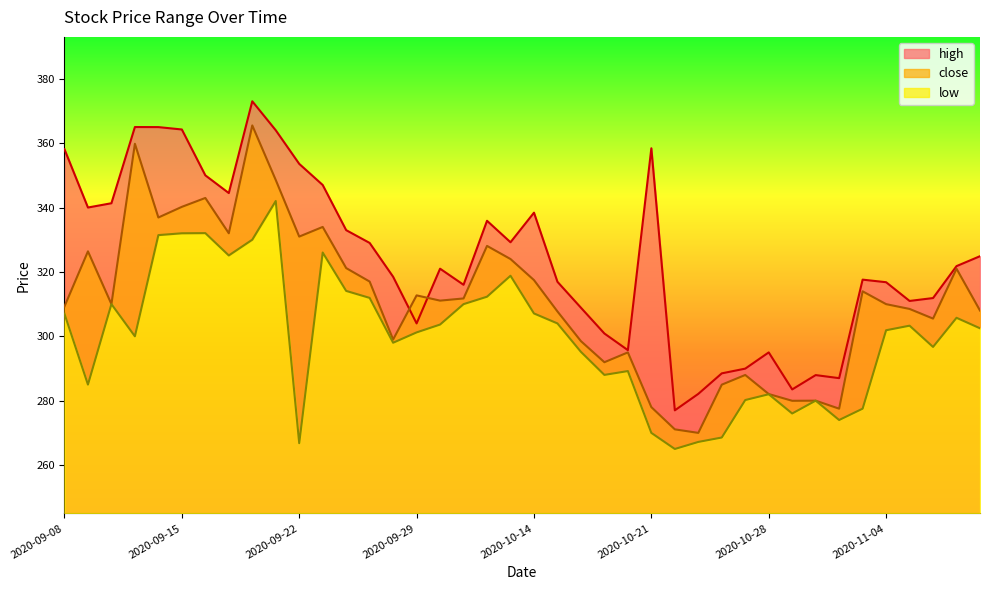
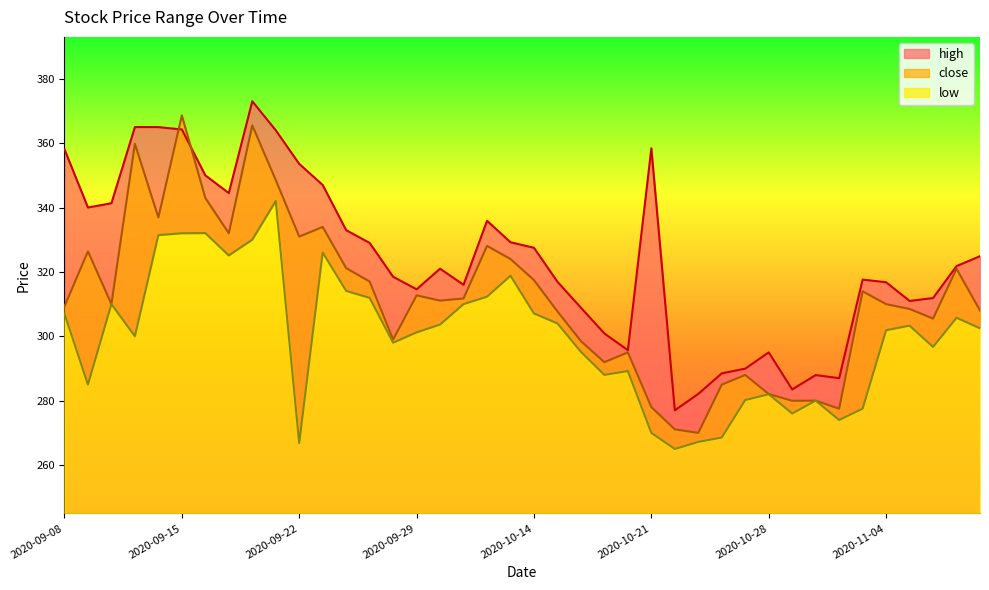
  {
    "high": {
      "2020-09-08": 358,
      "2020-09-15": 364,
      "2020-09-22": 354,
-     "2020-09-29": 304,
-     "2020-10-14": 338,
+     "2020-09-29": 315,
+     "2020-10-14": 328,
      "2020-10-21": 358,
      "2020-10-28": 295,
      "2020-11-04": 317
    },
    "close": {
      "2020-09-08": 309,
-     "2020-09-15": 340,
+     "2020-09-15": 369,
      "2020-09-22": 331,
      "2020-09-29": 313,
      "2020-10-14": 317,
      "2020-10-21": 278,
      "2020-11-04": 310
    },
    "low": {
      "2020-09-08": 307,
      "2020-09-15": 332,
      "2020-09-22": 267,
      "2020-09-29": 301,
      "2020-10-14": 307,
      "2020-10-21": 270,
      "2020-11-04": 302
    }
  }
